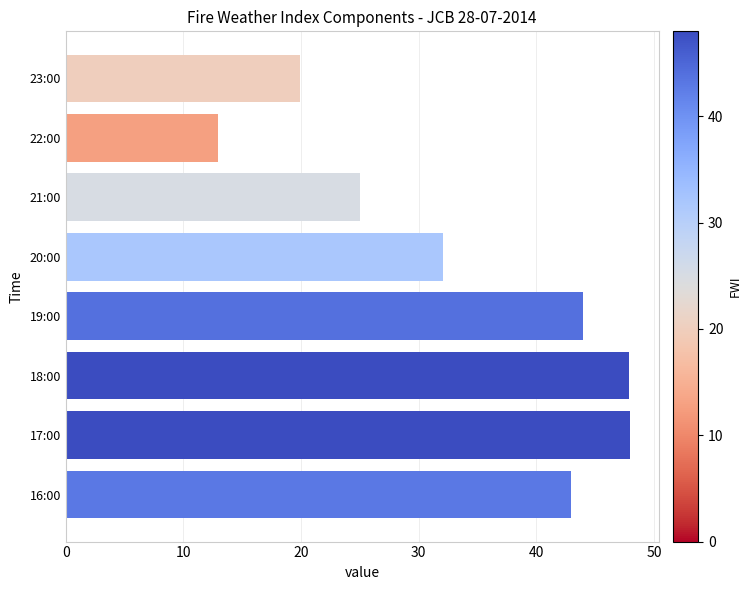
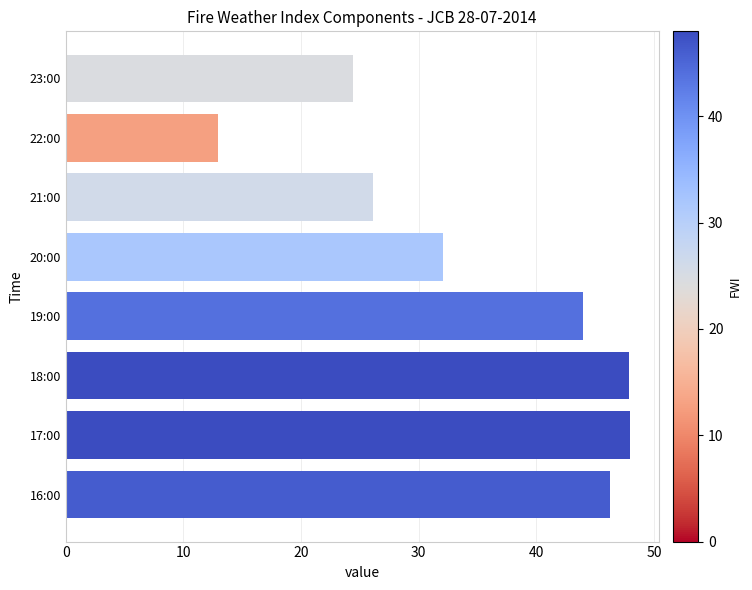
  {
-   "23:00": 19.9,
+   "23:00": 24.5,
    "22:00": 12.9,
-   "21:00": 25.0,
+   "21:00": 26.1,
    "20:00": 32.0,
    "19:00": 44.0,
    "18:00": 47.9,
    "17:00": 48.0,
-   "16:00": 42.9
+   "16:00": 46.3
  }
